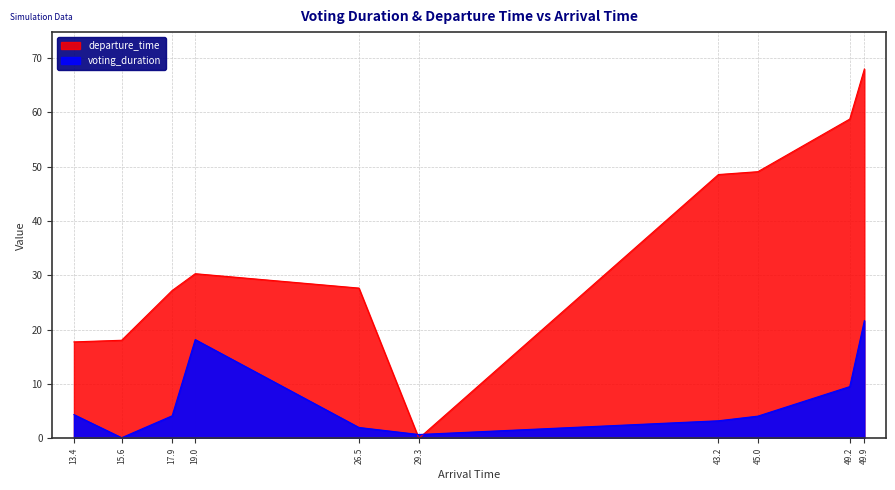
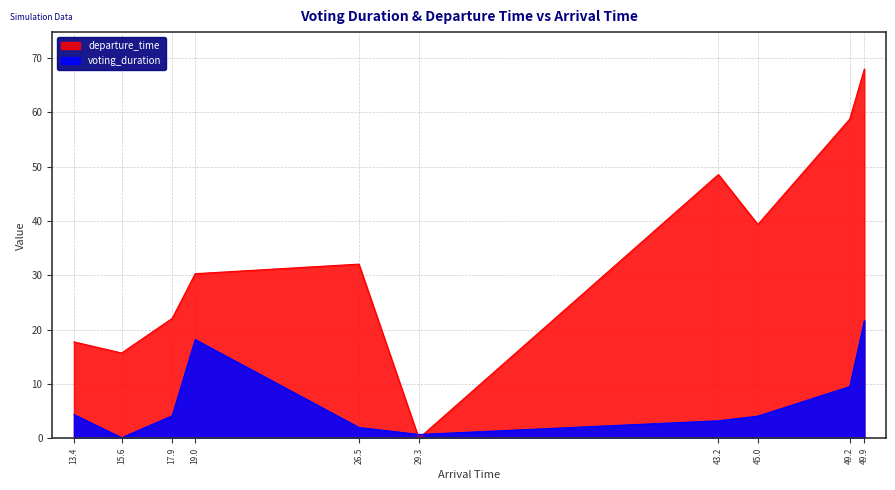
  {
    "departure_time": {
      "13.4": 18,
-     "15.6": 18,
-     "17.9": 27,
+     "15.6": 16,
+     "17.9": 22,
      "19.0": 30,
-     "26.5": 28,
+     "26.5": 32,
      "29.3": 0,
      "43.2": 49,
-     "45.0": 49,
+     "45.0": 39,
      "49.2": 59,
      "49.9": 68
    },
    "voting_duration": {
      "13.4": 4,
      "15.6": 0,
      "17.9": 4,
      "19.0": 18,
      "26.5": 2,
      "29.3": 1,
      "43.2": 3,
      "45.0": 4,
      "49.2": 10,
      "49.9": 22
    }
  }
